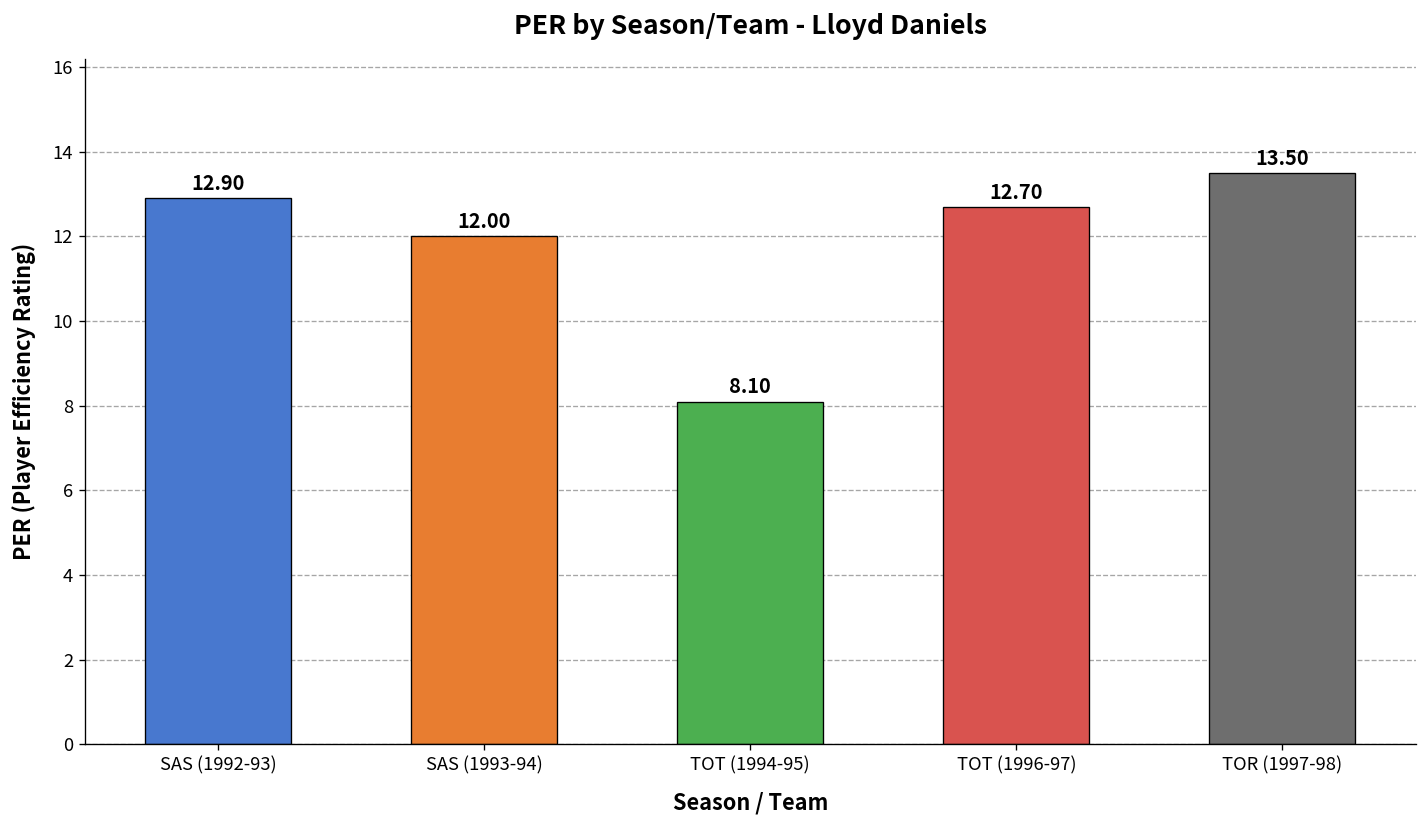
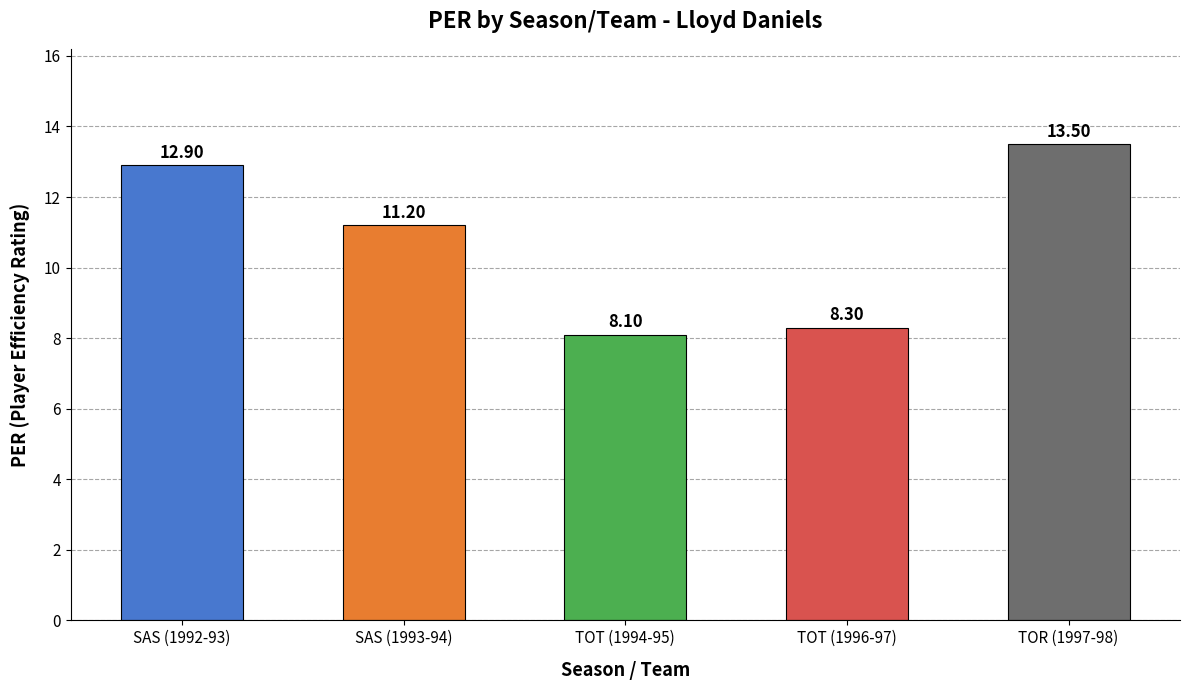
  {
    "SAS (1992-93)": 12.90,
-   "SAS (1993-94)": 12.00,
+   "SAS (1993-94)": 11.20,
    "TOT (1994-95)": 8.10,
-   "TOT (1996-97)": 12.70,
+   "TOT (1996-97)": 8.30,
    "TOR (1997-98)": 13.50
  }
